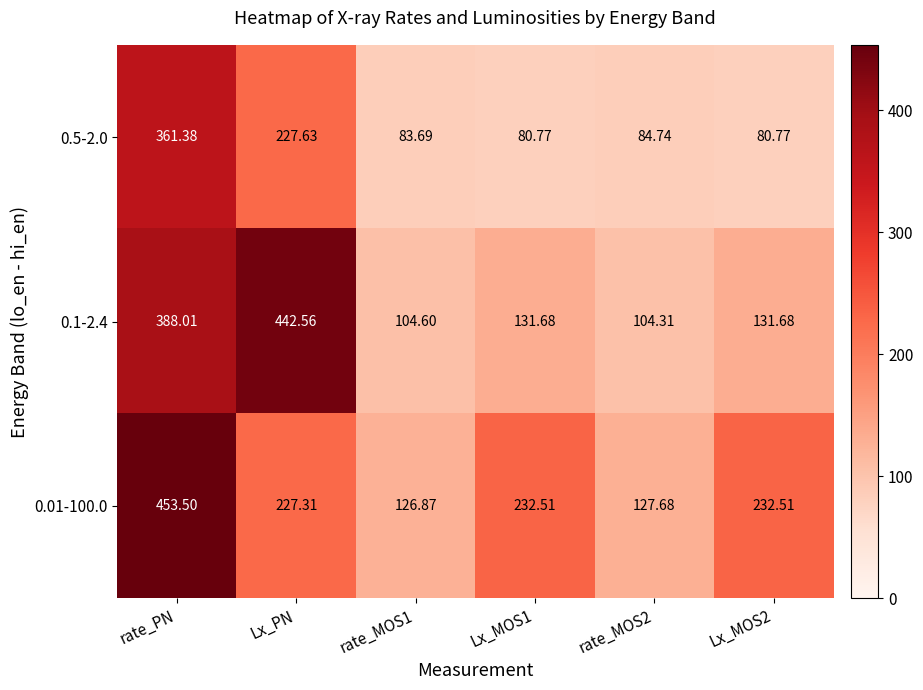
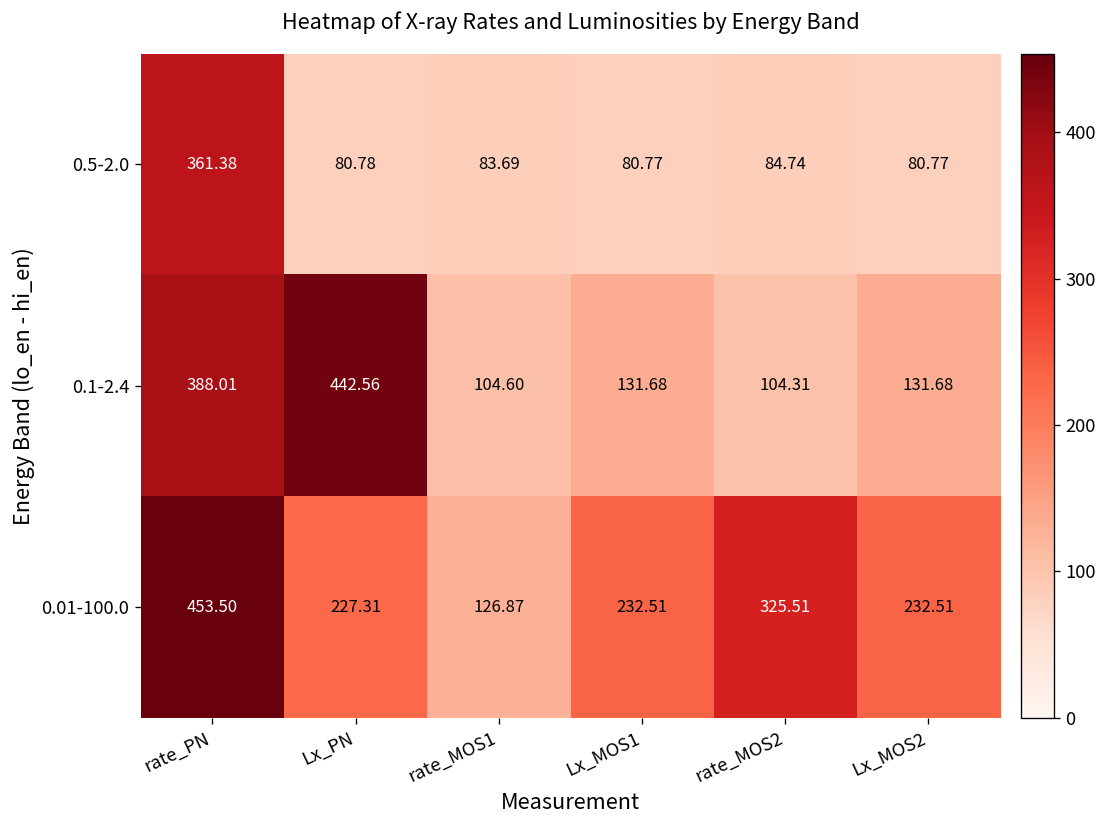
  {
    "0.5-2.0": {
      "rate_PN": 361.38,
-     "Lx_PN": 227.63,
+     "Lx_PN": 80.78,
      "rate_MOS1": 83.69,
      "Lx_MOS1": 80.77,
      "rate_MOS2": 84.74,
      "Lx_MOS2": 80.77
    },
    "0.1-2.4": {
      "rate_PN": 388.01,
      "Lx_PN": 442.56,
      "rate_MOS1": 104.60,
      "Lx_MOS1": 131.68,
      "rate_MOS2": 104.31,
      "Lx_MOS2": 131.68
    },
    "0.01-100.0": {
      "rate_PN": 453.50,
      "Lx_PN": 227.31,
      "rate_MOS1": 126.87,
      "Lx_MOS1": 232.51,
-     "rate_MOS2": 127.68,
+     "rate_MOS2": 325.51,
      "Lx_MOS2": 232.51
    }
  }
